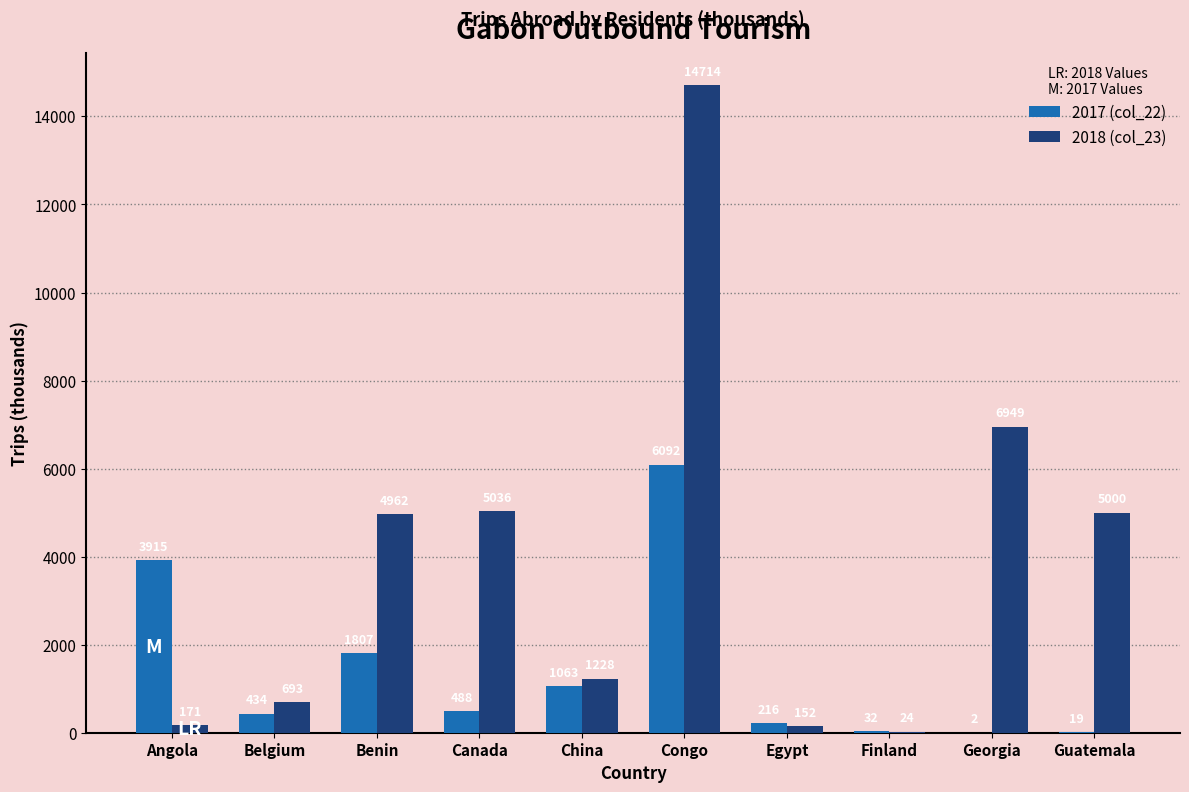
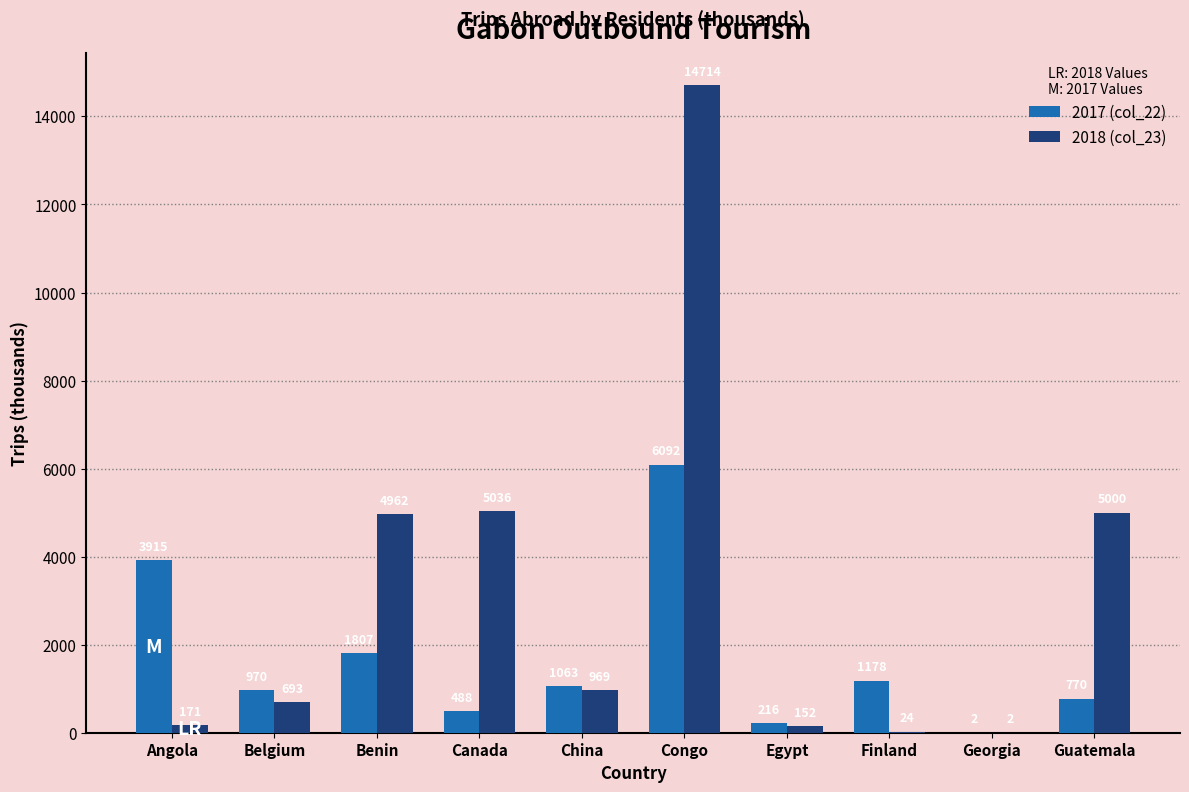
  {
    "2017 (col_22)": {
      "Angola": 3900,
-     "Belgium": 400,
+     "Belgium": 1000,
      "Benin": 1800,
      "Canada": 500,
      "China": 1100,
      "Congo": 6100,
      "Egypt": 200,
-     "Finland": 0,
-     "Guatemala": 0
+     "Finland": 1200,
+     "Guatemala": 800
    },
    "2018 (col_23)": {
      "Angola": 200,
      "Belgium": 700,
      "Benin": 5000,
      "Canada": 5000,
-     "China": 1200,
+     "China": 1000,
      "Congo": 14700,
      "Egypt": 200,
-     "Georgia": 6900,
+     "Georgia": 0,
      "Guatemala": 5000
    }
  }
